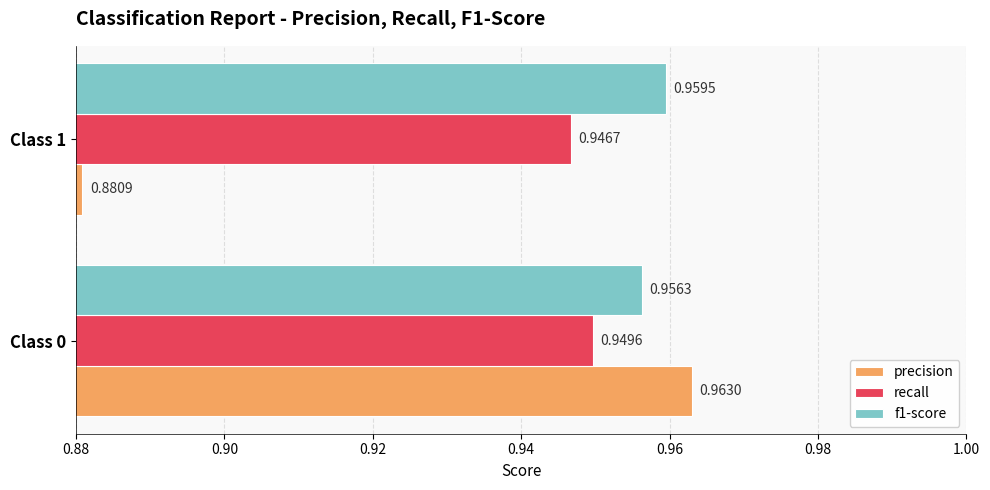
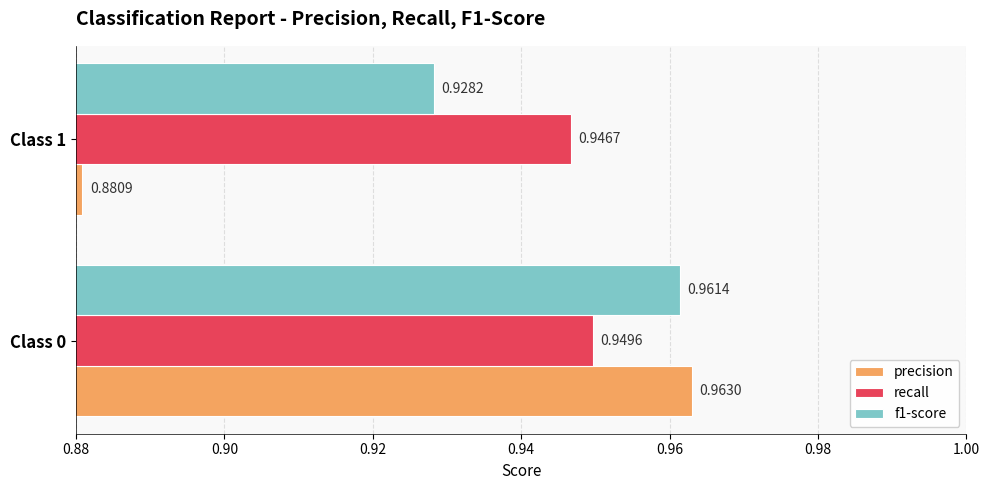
  {
    "precision": {
      "Class 1": 0.8809,
      "Class 0": 0.9630
    },
    "recall": {
      "Class 1": 0.9467,
      "Class 0": 0.9496
    },
    "f1-score": {
-     "Class 1": 0.9595,
-     "Class 0": 0.9563
+     "Class 1": 0.9282,
+     "Class 0": 0.9614
    }
  }
